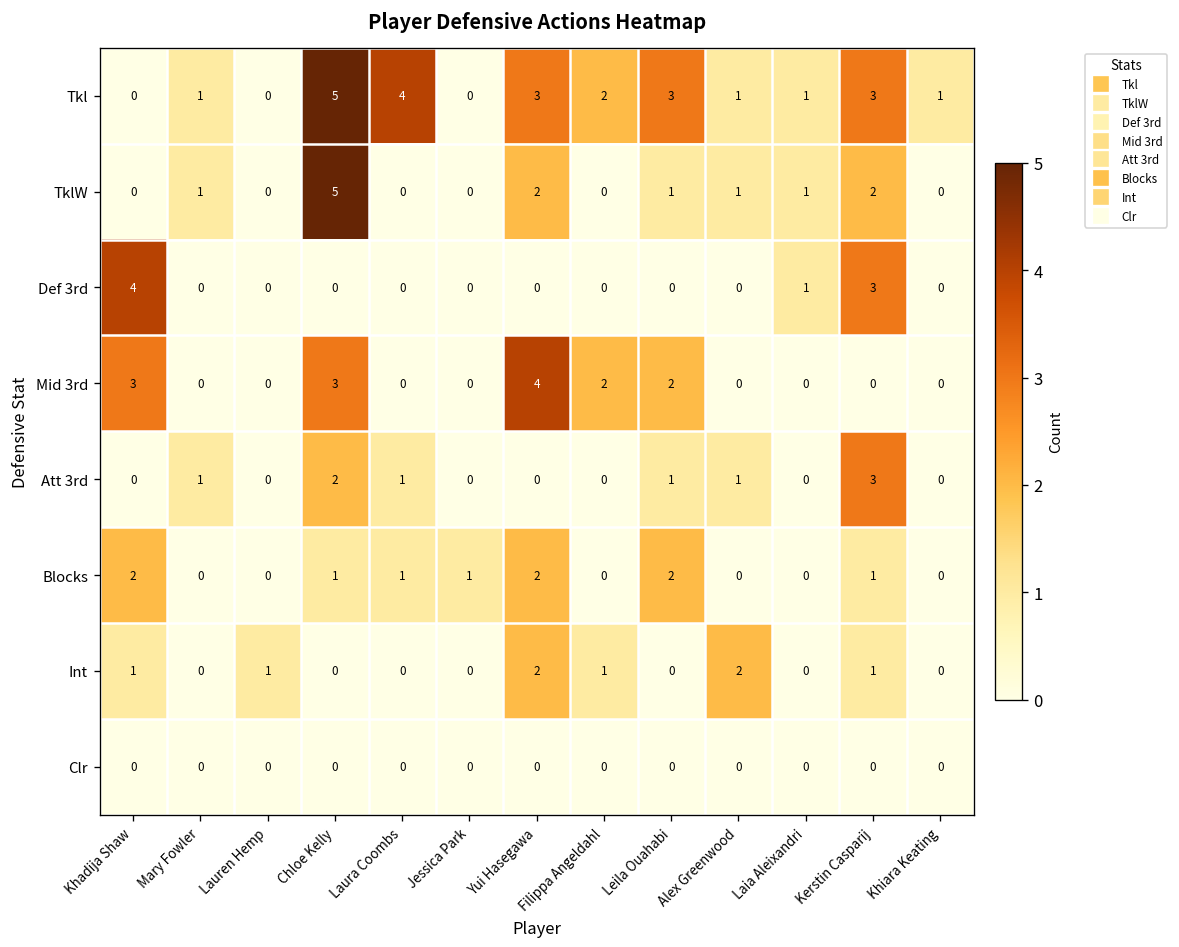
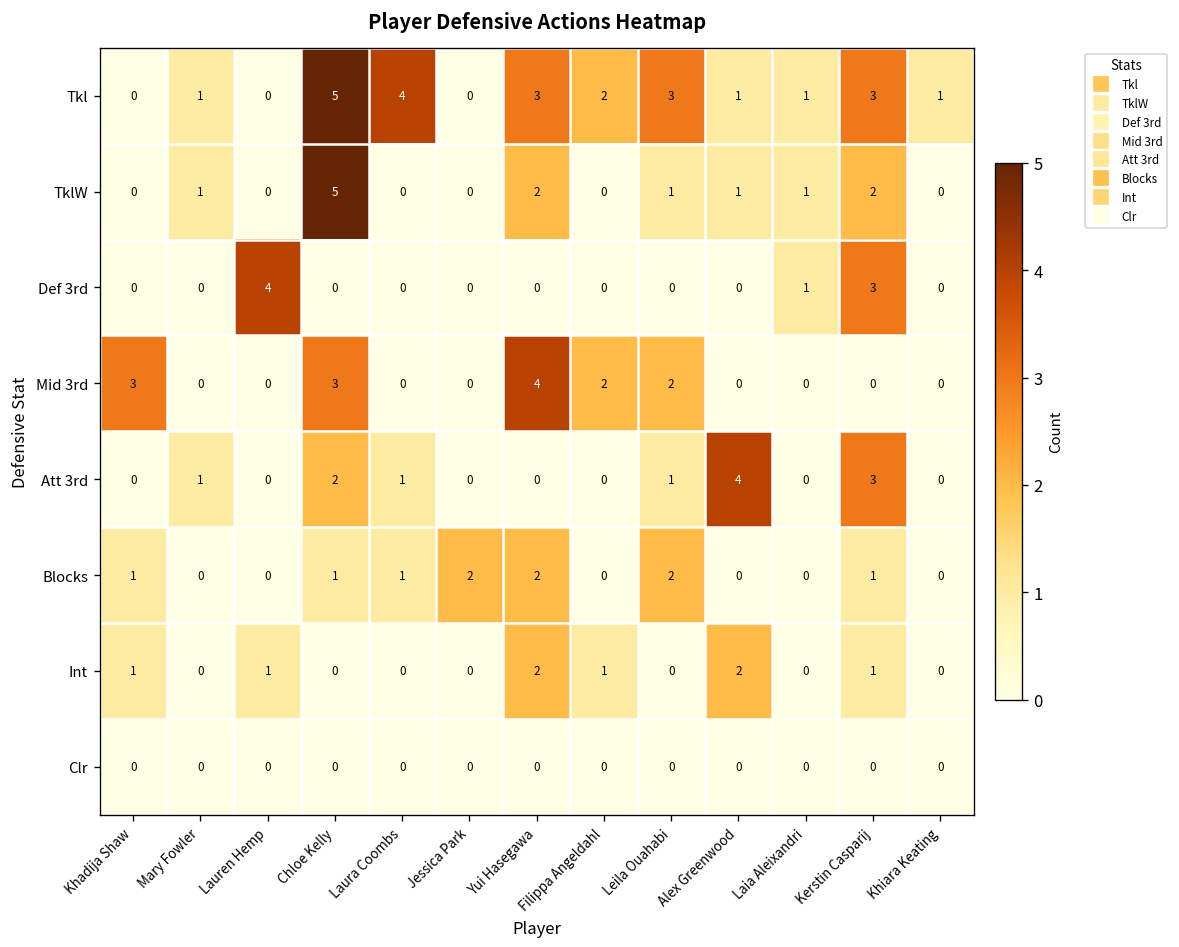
  {
    "Tkl": {
      "Khadija Shaw": 0,
      "Mary Fowler": 1,
      "Lauren Hemp": 0,
      "Chloe Kelly": 5,
      "Laura Coombs": 4,
      "Jessica Park": 0,
      "Yui Hasegawa": 3,
      "Filippa Angeldahl": 2,
      "Leila Ouahabi": 3,
      "Alex Greenwood": 1,
      "Laia Aleixandri": 1,
      "Kerstin Casparij": 3,
      "Khiara Keating": 1
    },
    "TklW": {
      "Khadija Shaw": 0,
      "Mary Fowler": 1,
      "Lauren Hemp": 0,
      "Chloe Kelly": 5,
      "Laura Coombs": 0,
      "Jessica Park": 0,
      "Yui Hasegawa": 2,
      "Filippa Angeldahl": 0,
      "Leila Ouahabi": 1,
      "Alex Greenwood": 1,
      "Laia Aleixandri": 1,
      "Kerstin Casparij": 2,
      "Khiara Keating": 0
    },
    "Def 3rd": {
-     "Khadija Shaw": 4,
+     "Khadija Shaw": 0,
      "Mary Fowler": 0,
-     "Lauren Hemp": 0,
+     "Lauren Hemp": 4,
      "Chloe Kelly": 0,
      "Laura Coombs": 0,
      "Jessica Park": 0,
      "Yui Hasegawa": 0,
      "Filippa Angeldahl": 0,
      "Leila Ouahabi": 0,
      "Alex Greenwood": 0,
      "Laia Aleixandri": 1,
      "Kerstin Casparij": 3,
      "Khiara Keating": 0
    },
    "Mid 3rd": {
      "Khadija Shaw": 3,
      "Mary Fowler": 0,
      "Lauren Hemp": 0,
      "Chloe Kelly": 3,
      "Laura Coombs": 0,
      "Jessica Park": 0,
      "Yui Hasegawa": 4,
      "Filippa Angeldahl": 2,
      "Leila Ouahabi": 2,
      "Alex Greenwood": 0,
      "Laia Aleixandri": 0,
      "Kerstin Casparij": 0,
      "Khiara Keating": 0
    },
    "Att 3rd": {
      "Khadija Shaw": 0,
      "Mary Fowler": 1,
      "Lauren Hemp": 0,
      "Chloe Kelly": 2,
      "Laura Coombs": 1,
      "Jessica Park": 0,
      "Yui Hasegawa": 0,
      "Filippa Angeldahl": 0,
      "Leila Ouahabi": 1,
-     "Alex Greenwood": 1,
+     "Alex Greenwood": 4,
      "Laia Aleixandri": 0,
      "Kerstin Casparij": 3,
      "Khiara Keating": 0
    },
    "Blocks": {
-     "Khadija Shaw": 2,
+     "Khadija Shaw": 1,
      "Mary Fowler": 0,
      "Lauren Hemp": 0,
      "Chloe Kelly": 1,
      "Laura Coombs": 1,
-     "Jessica Park": 1,
+     "Jessica Park": 2,
      "Yui Hasegawa": 2,
      "Filippa Angeldahl": 0,
      "Leila Ouahabi": 2,
      "Alex Greenwood": 0,
      "Laia Aleixandri": 0,
      "Kerstin Casparij": 1,
      "Khiara Keating": 0
    },
    "Int": {
      "Khadija Shaw": 1,
      "Mary Fowler": 0,
      "Lauren Hemp": 1,
      "Chloe Kelly": 0,
      "Laura Coombs": 0,
      "Jessica Park": 0,
      "Yui Hasegawa": 2,
      "Filippa Angeldahl": 1,
      "Leila Ouahabi": 0,
      "Alex Greenwood": 2,
      "Laia Aleixandri": 0,
      "Kerstin Casparij": 1,
      "Khiara Keating": 0
    },
    "Clr": {
      "Khadija Shaw": 0,
      "Mary Fowler": 0,
      "Lauren Hemp": 0,
      "Chloe Kelly": 0,
      "Laura Coombs": 0,
      "Jessica Park": 0,
      "Yui Hasegawa": 0,
      "Filippa Angeldahl": 0,
      "Leila Ouahabi": 0,
      "Alex Greenwood": 0,
      "Laia Aleixandri": 0,
      "Kerstin Casparij": 0,
      "Khiara Keating": 0
    }
  }
